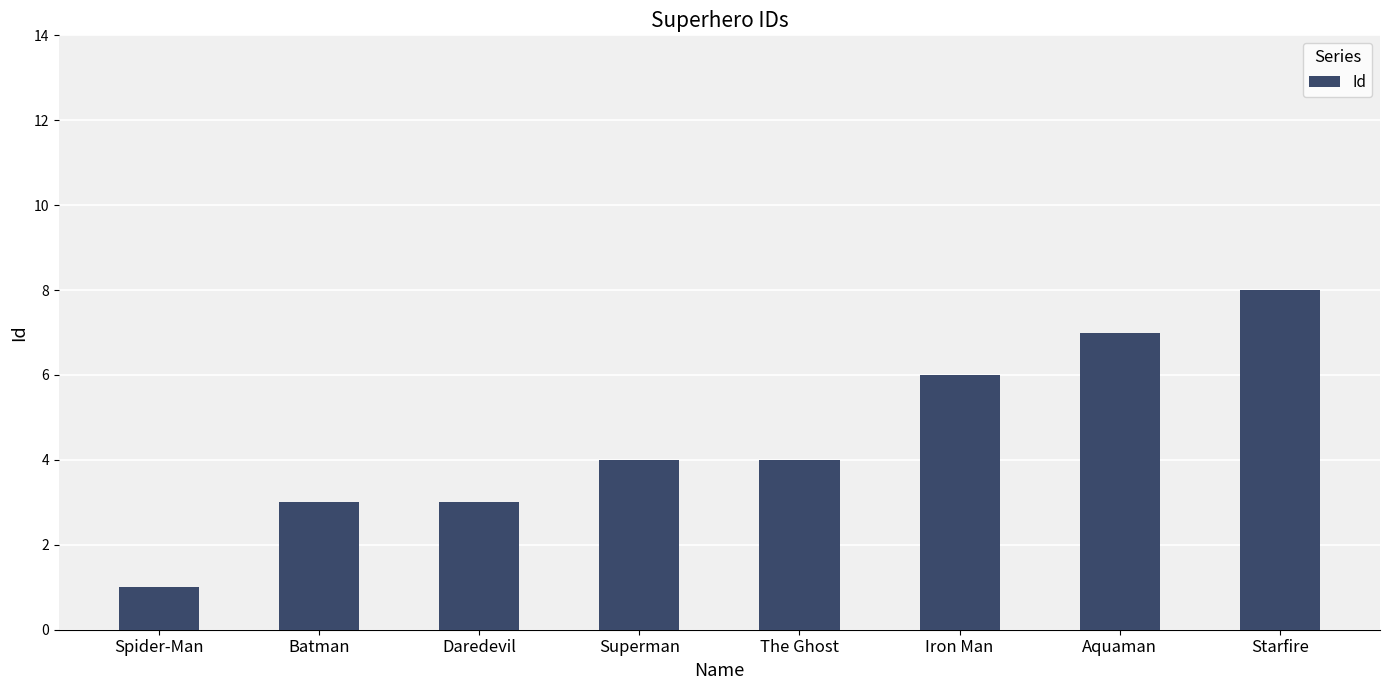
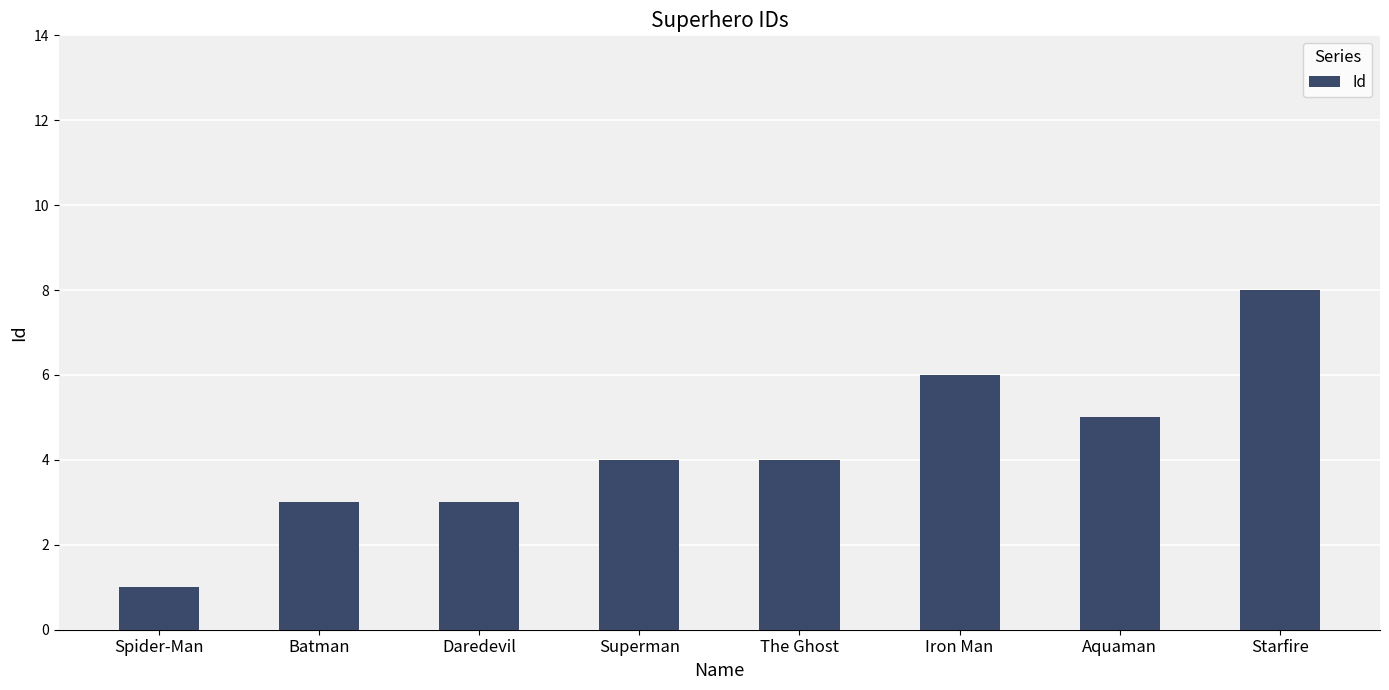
  {
    "Spider-Man": 1,
    "Batman": 3,
    "Daredevil": 3,
    "Superman": 4,
    "The Ghost": 4,
    "Iron Man": 6,
-   "Aquaman": 7,
+   "Aquaman": 5,
    "Starfire": 8
  }
